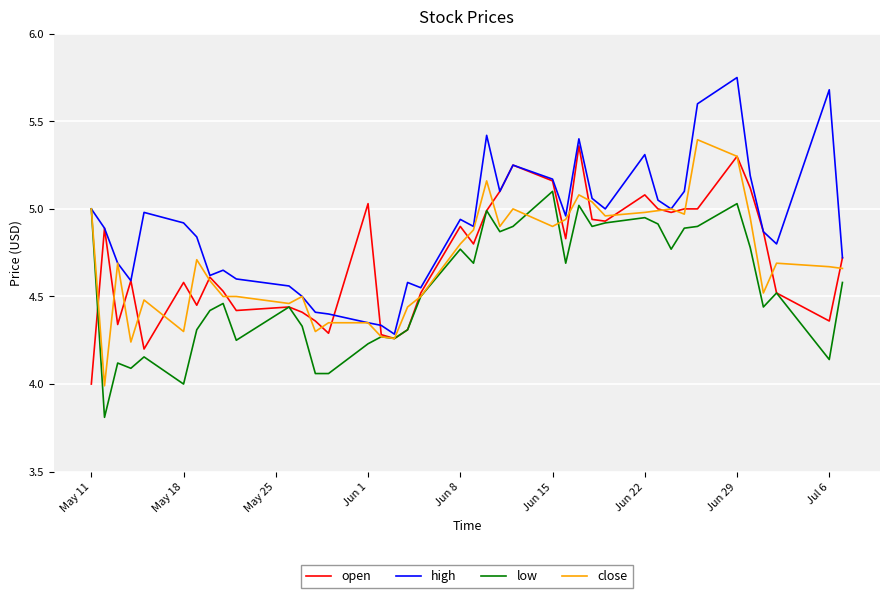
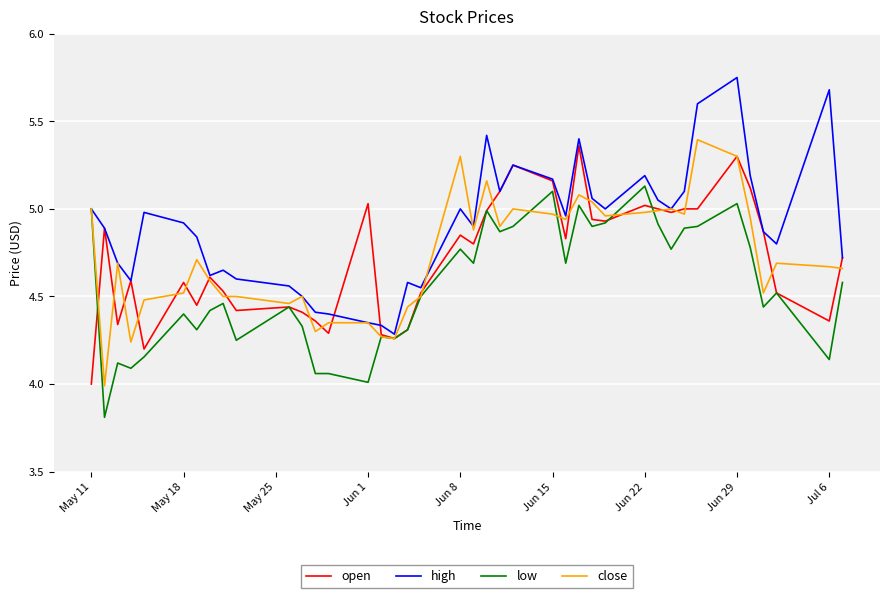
  {
    "open": {
      "May 11": 4.00,
      "May 18": 4.58,
      "Jun 1": 5.03,
-     "Jun 8": 4.90,
-     "Jun 22": 5.08,
+     "Jun 8": 4.85,
+     "Jun 22": 5.02,
      "Jul 6": 4.36
    },
    "high": {
      "May 18": 4.92,
-     "Jun 8": 4.94,
-     "Jun 22": 5.31,
+     "Jun 8": 5.00,
+     "Jun 22": 5.19,
      "Jun 29": 5.75,
      "Jul 6": 5.68
    },
    "low": {
-     "May 18": 4.0,
-     "Jun 1": 4.23,
+     "May 18": 4.4,
+     "Jun 1": 4.01,
      "Jun 8": 4.77,
      "Jun 15": 5.10,
-     "Jun 22": 4.95,
+     "Jun 22": 5.13,
      "Jun 29": 5.03,
      "Jul 6": 4.14
    },
    "close": {
-     "May 18": 4.30,
-     "Jun 8": 4.8,
-     "Jun 15": 4.90,
+     "May 18": 4.52,
+     "Jun 8": 5.3,
+     "Jun 15": 4.97,
      "Jun 22": 4.98,
      "Jul 6": 4.67
    }
  }
